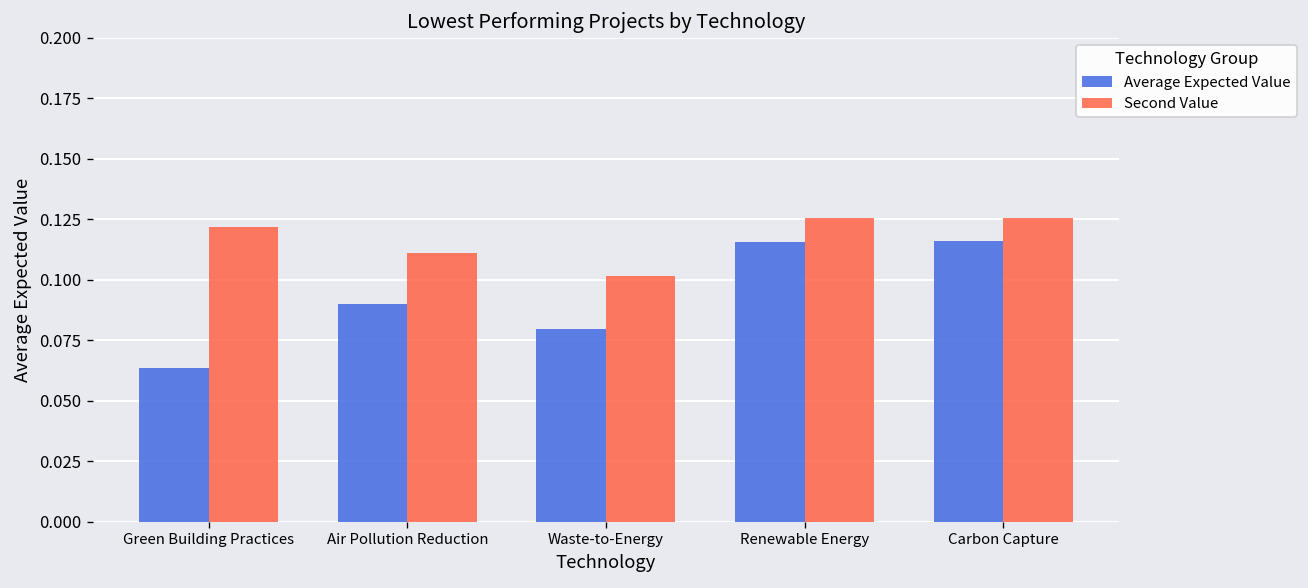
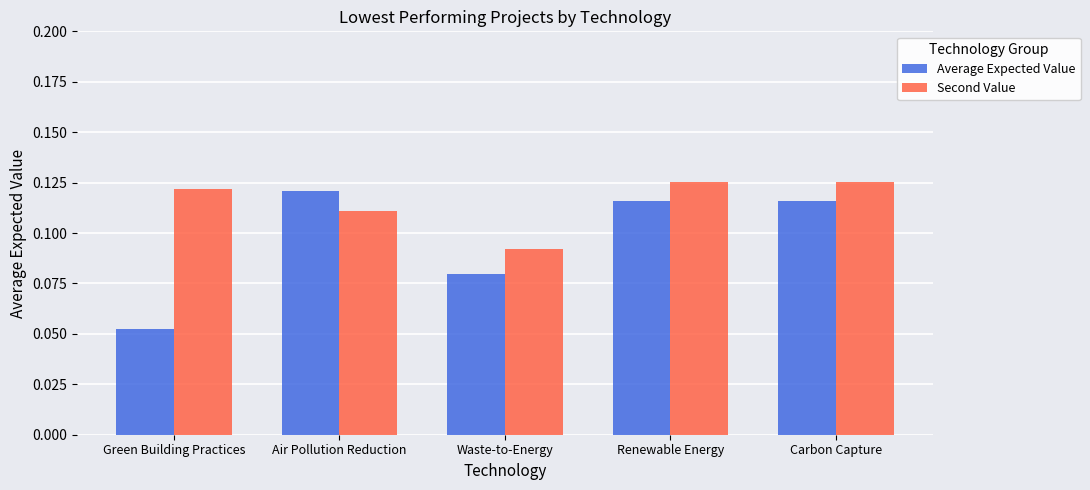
  {
    "Average Expected Value": {
-     "Green Building Practices": 0.064,
-     "Air Pollution Reduction": 0.090,
+     "Green Building Practices": 0.052,
+     "Air Pollution Reduction": 0.121,
      "Waste-to-Energy": 0.080,
      "Renewable Energy": 0.116,
      "Carbon Capture": 0.116
    },
    "Second Value": {
      "Green Building Practices": 0.122,
      "Air Pollution Reduction": 0.111,
-     "Waste-to-Energy": 0.102,
+     "Waste-to-Energy": 0.092,
      "Renewable Energy": 0.125,
      "Carbon Capture": 0.125
    }
  }
